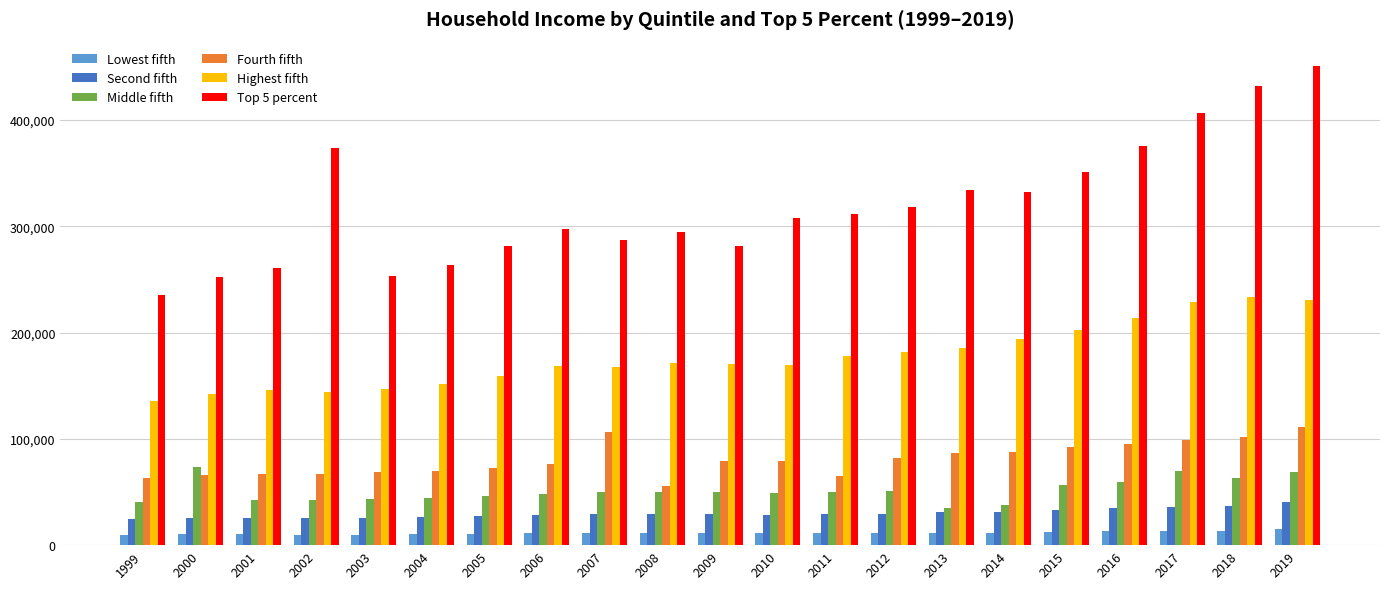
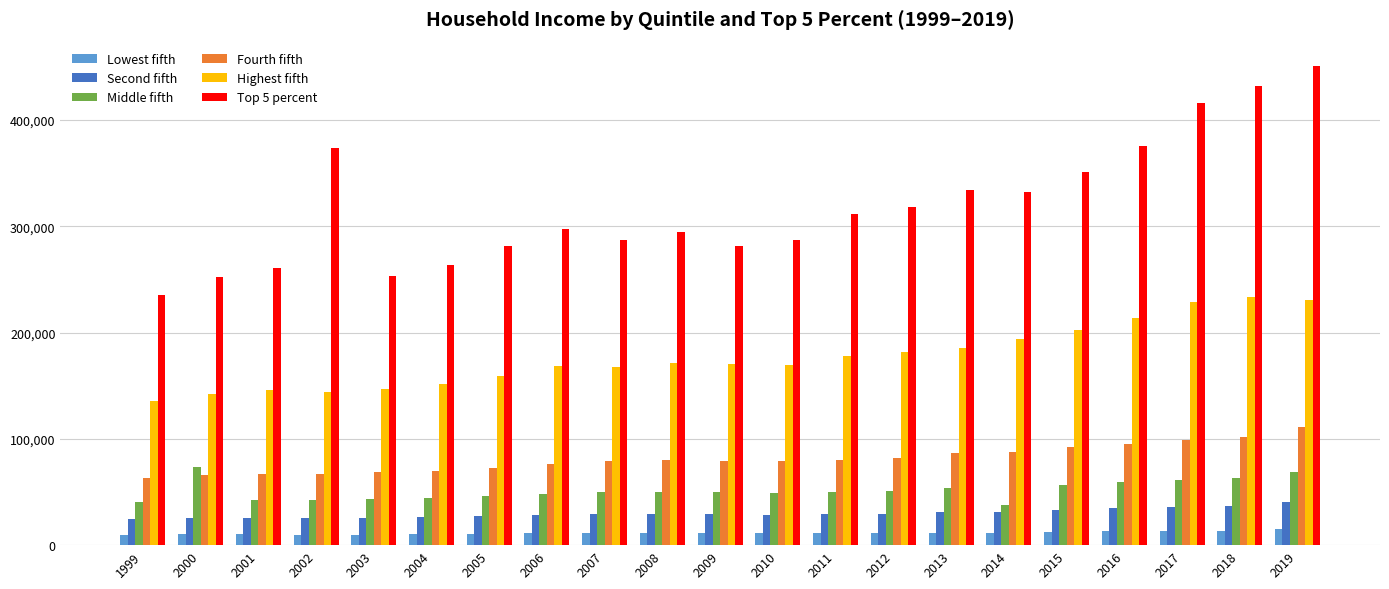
  {
    "Middle fifth": {
      "1999": "41,000",
      "2000": "73,000",
      "2001": "43,000",
      "2002": "43,000",
      "2003": "44,000",
      "2004": "44,000",
      "2005": "46,000",
      "2006": "48,000",
      "2007": "50,000",
      "2008": "50,000",
      "2009": "50,000",
      "2010": "49,000",
      "2011": "50,000",
      "2012": "51,000",
-     "2013": "35,000",
+     "2013": "54,000",
      "2014": "38,000",
      "2015": "57,000",
      "2016": "59,000",
-     "2017": "70,000",
+     "2017": "61,000",
      "2018": "64,000",
      "2019": "69,000"
    },
    "Fourth fifth": {
      "1999": "63,000",
      "2000": "66,000",
      "2001": "67,000",
      "2002": "67,000",
      "2003": "69,000",
      "2004": "70,000",
      "2005": "73,000",
      "2006": "76,000",
-     "2007": "107,000",
-     "2008": "56,000",
+     "2007": "79,000",
+     "2008": "80,000",
      "2009": "79,000",
      "2010": "79,000",
-     "2011": "65,000",
+     "2011": "80,000",
      "2012": "82,000",
      "2013": "86,000",
      "2014": "88,000",
      "2015": "92,000",
      "2016": "95,000",
      "2017": "99,000",
      "2018": "102,000",
      "2019": "111,000"
    },
    "Highest fifth": {
      "1999": "135,000",
      "2000": "142,000",
      "2001": "146,000",
      "2002": "144,000",
      "2003": "147,000",
      "2004": "151,000",
      "2005": "160,000",
      "2006": "168,000",
      "2007": "168,000",
      "2008": "171,000",
      "2009": "171,000",
      "2010": "169,000",
      "2011": "178,000",
      "2012": "182,000",
      "2013": "185,000",
      "2014": "194,000",
      "2015": "202,000",
      "2016": "214,000",
      "2017": "229,000",
      "2018": "234,000",
      "2019": "231,000"
    },
    "Top 5 percent": {
      "1999": "235,000",
      "2000": "252,000",
      "2001": "260,000",
      "2002": "373,000",
      "2003": "253,000",
      "2004": "264,000",
      "2005": "281,000",
      "2006": "297,000",
      "2007": "287,000",
      "2008": "295,000",
      "2009": "281,000",
-     "2010": "308,000",
+     "2010": "287,000",
      "2011": "311,000",
      "2012": "318,000",
      "2013": "334,000",
      "2014": "332,000",
      "2015": "351,000",
      "2016": "375,000",
-     "2017": "406,000",
+     "2017": "415,000",
      "2018": "432,000",
      "2019": "451,000"
    }
  }
